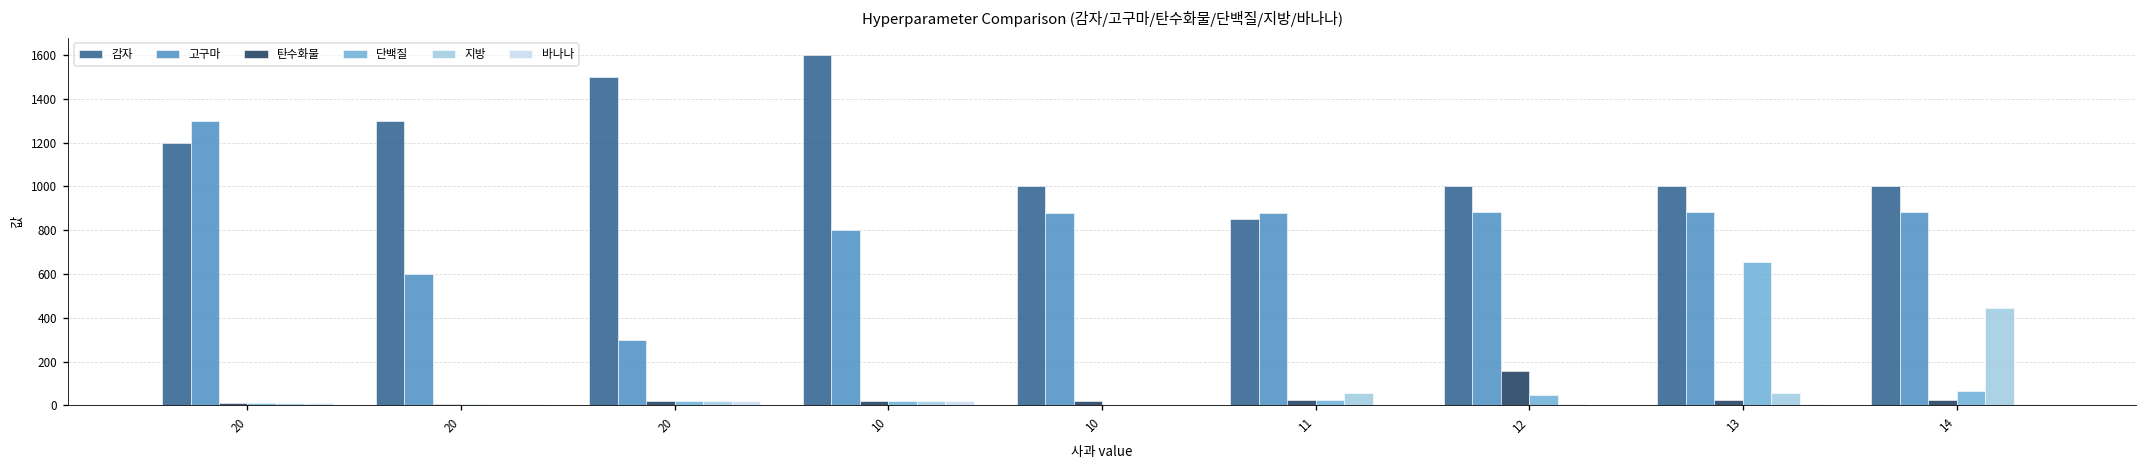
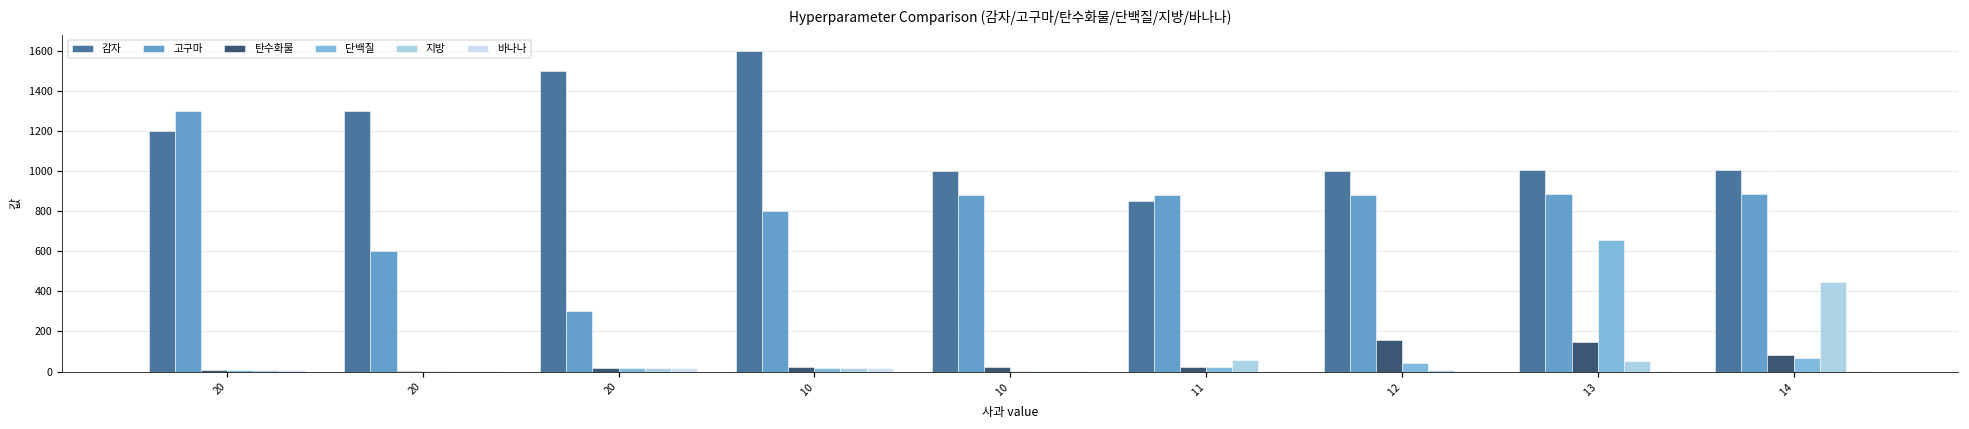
  {
    "감자": {
      "11": 850,
      "12": 1000,
      "13": 1000,
      "14": 1000
    },
    "탄수화물": {
      "11": 20,
      "12": 160,
-     "13": 30,
-     "14": 30
+     "13": 150,
+     "14": 90
    }
  }
